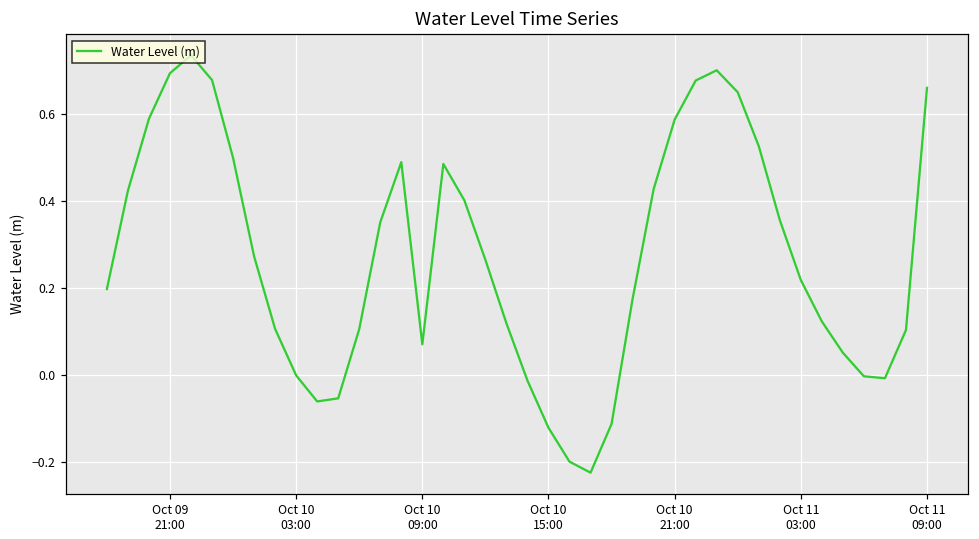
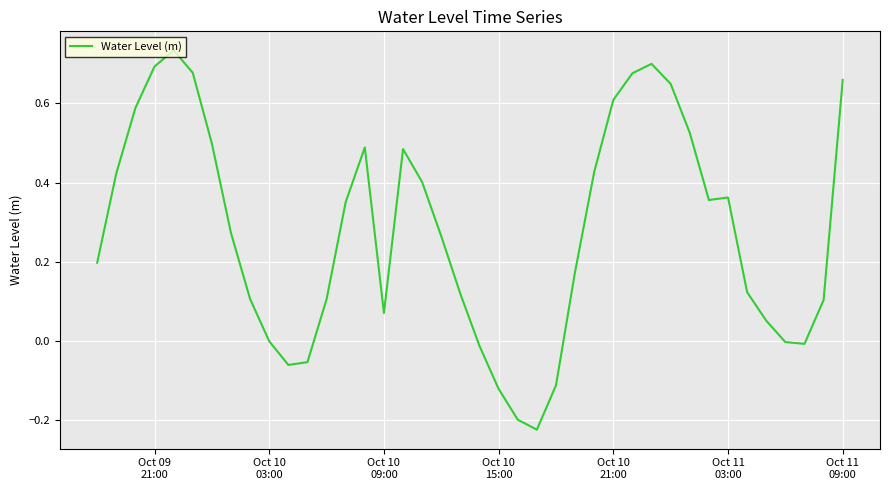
  {
    "Oct 09 21:00": 0.69,
    "Oct 10 03:00": 0.00,
    "Oct 10 09:00": 0.07,
    "Oct 10 15:00": -0.12,
-   "Oct 10 21:00": 0.59,
-   "Oct 11 03:00": 0.22,
+   "Oct 10 21:00": 0.61,
+   "Oct 11 03:00": 0.36,
    "Oct 11 09:00": 0.66
  }
